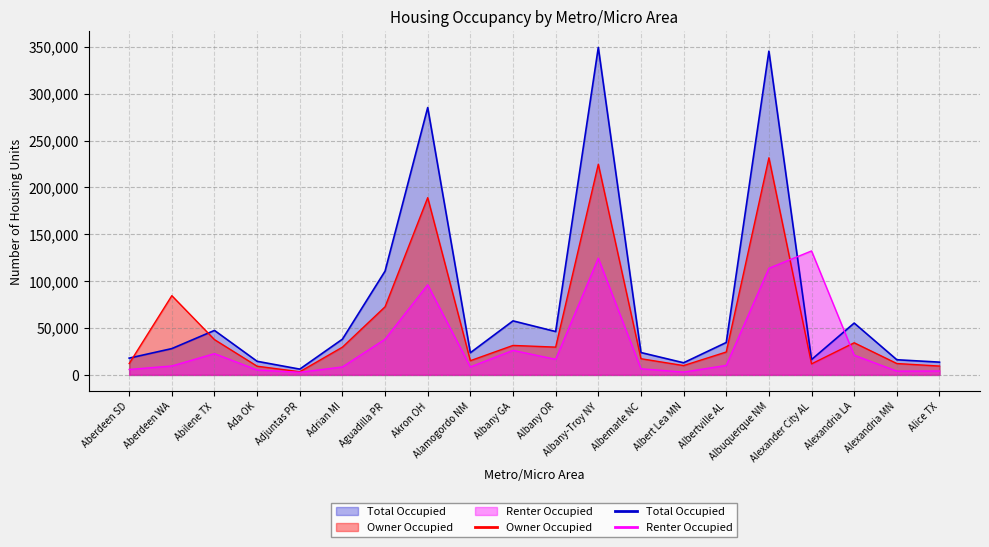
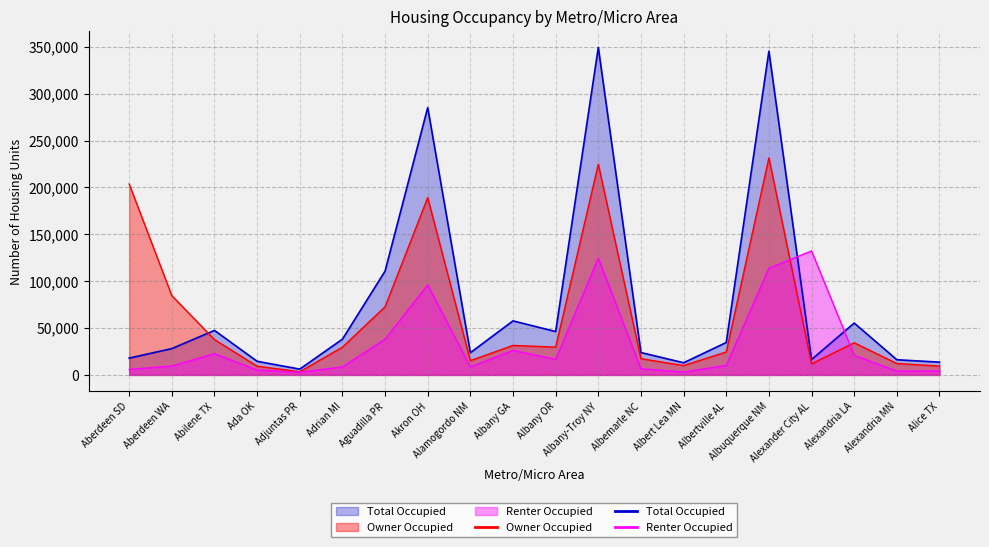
  {
    "Total Occupied": {
      "Aberdeen SD": "20,000",
      "Aberdeen WA": "30,000",
      "Abilene TX": "50,000",
      "Ada OK": "10,000",
      "Adjuntas PR": "10,000",
      "Adrian MI": "40,000",
      "Aguadilla PR": "110,000",
      "Akron OH": "290,000",
      "Alamogordo NM": "20,000",
      "Albany GA": "60,000",
      "Albany OR": "50,000",
      "Albany-Troy NY": "350,000",
      "Albemarle NC": "20,000",
      "Albert Lea MN": "10,000",
      "Albertville AL": "30,000",
      "Albuquerque NM": "350,000",
      "Alexander City AL": "20,000",
      "Alexandria LA": "60,000",
      "Alexandria MN": "20,000",
      "Alice TX": "10,000"
    },
    "Owner Occupied": {
-     "Aberdeen SD": "10,000",
+     "Aberdeen SD": "200,000",
      "Aberdeen WA": "80,000",
      "Abilene TX": "40,000",
      "Ada OK": "10,000",
      "Adrian MI": "30,000",
      "Aguadilla PR": "70,000",
      "Akron OH": "190,000",
      "Alamogordo NM": "20,000",
      "Albany GA": "30,000",
      "Albany OR": "30,000",
      "Albany-Troy NY": "220,000",
      "Albemarle NC": "20,000",
      "Albert Lea MN": "10,000",
      "Albertville AL": "20,000",
      "Albuquerque NM": "230,000",
      "Alexander City AL": "10,000",
      "Alexandria LA": "30,000",
      "Alexandria MN": "10,000",
      "Alice TX": "10,000"
    },
    "Renter Occupied": {
      "Aberdeen SD": "10,000",
      "Aberdeen WA": "10,000",
      "Abilene TX": "20,000",
      "Ada OK": "10,000",
      "Adrian MI": "10,000",
      "Aguadilla PR": "40,000",
      "Akron OH": "100,000",
      "Alamogordo NM": "10,000",
      "Albany GA": "30,000",
      "Albany OR": "20,000",
      "Albany-Troy NY": "120,000",
      "Albemarle NC": "10,000",
      "Albert Lea MN": "0",
      "Albertville AL": "10,000",
      "Albuquerque NM": "110,000",
      "Alexander City AL": "130,000",
      "Alexandria LA": "20,000",
      "Alexandria MN": "0",
      "Alice TX": "0"
    }
  }
